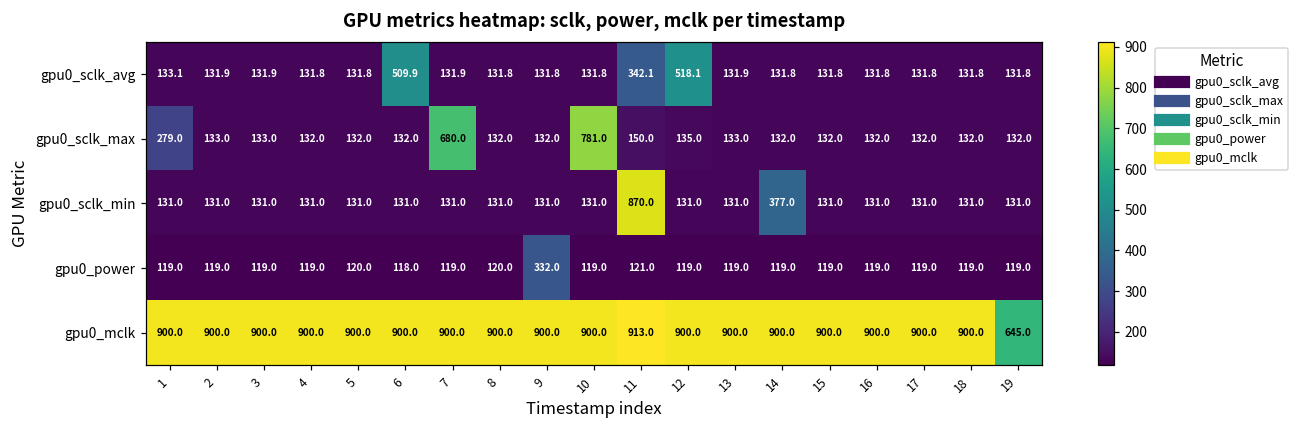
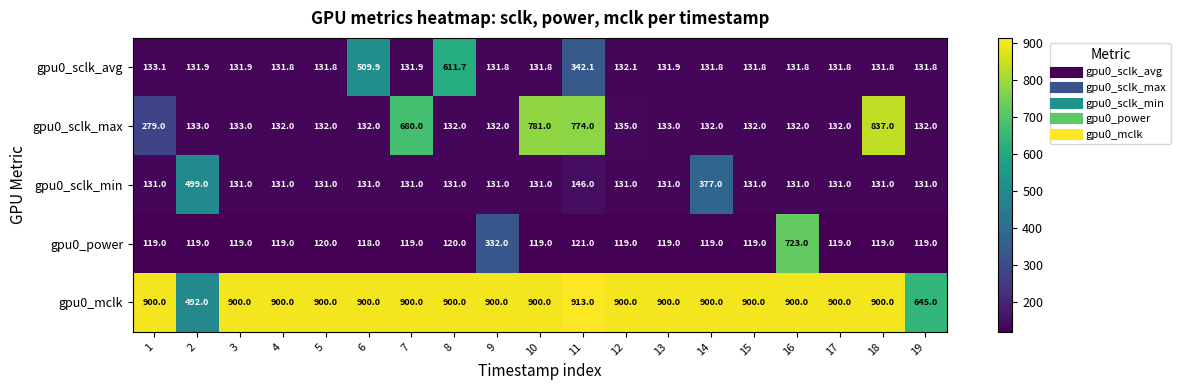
  {
    "gpu0_sclk_avg": {
      "1": 133.1,
      "2": 131.9,
      "3": 131.9,
      "4": 131.8,
      "5": 131.8,
      "6": 509.9,
      "7": 131.9,
-     "8": 131.8,
+     "8": 611.7,
      "9": 131.8,
      "10": 131.8,
      "11": 342.1,
-     "12": 518.1,
+     "12": 132.1,
      "13": 131.9,
      "14": 131.8,
      "15": 131.8,
      "16": 131.8,
      "17": 131.8,
      "18": 131.8,
      "19": 131.8
    },
    "gpu0_sclk_max": {
      "1": 279.0,
      "2": 133.0,
      "3": 133.0,
      "4": 132.0,
      "5": 132.0,
      "6": 132.0,
      "7": 680.0,
      "8": 132.0,
      "9": 132.0,
      "10": 781.0,
-     "11": 150.0,
+     "11": 774.0,
      "12": 135.0,
      "13": 133.0,
      "14": 132.0,
      "15": 132.0,
      "16": 132.0,
      "17": 132.0,
-     "18": 132.0,
+     "18": 837.0,
      "19": 132.0
    },
    "gpu0_sclk_min": {
      "1": 131.0,
-     "2": 131.0,
+     "2": 499.0,
      "3": 131.0,
      "4": 131.0,
      "5": 131.0,
      "6": 131.0,
      "7": 131.0,
      "8": 131.0,
      "9": 131.0,
      "10": 131.0,
-     "11": 870.0,
+     "11": 146.0,
      "12": 131.0,
      "13": 131.0,
      "14": 377.0,
      "15": 131.0,
      "16": 131.0,
      "17": 131.0,
      "18": 131.0,
      "19": 131.0
    },
    "gpu0_power": {
      "1": 119.0,
      "2": 119.0,
      "3": 119.0,
      "4": 119.0,
      "5": 120.0,
      "6": 118.0,
      "7": 119.0,
      "8": 120.0,
      "9": 332.0,
      "10": 119.0,
      "11": 121.0,
      "12": 119.0,
      "13": 119.0,
      "14": 119.0,
      "15": 119.0,
-     "16": 119.0,
+     "16": 723.0,
      "17": 119.0,
      "18": 119.0,
      "19": 119.0
    },
    "gpu0_mclk": {
      "1": 900.0,
-     "2": 900.0,
+     "2": 492.0,
      "3": 900.0,
      "4": 900.0,
      "5": 900.0,
      "6": 900.0,
      "7": 900.0,
      "8": 900.0,
      "9": 900.0,
      "10": 900.0,
      "11": 913.0,
      "12": 900.0,
      "13": 900.0,
      "14": 900.0,
      "15": 900.0,
      "16": 900.0,
      "17": 900.0,
      "18": 900.0,
      "19": 645.0
    }
  }
